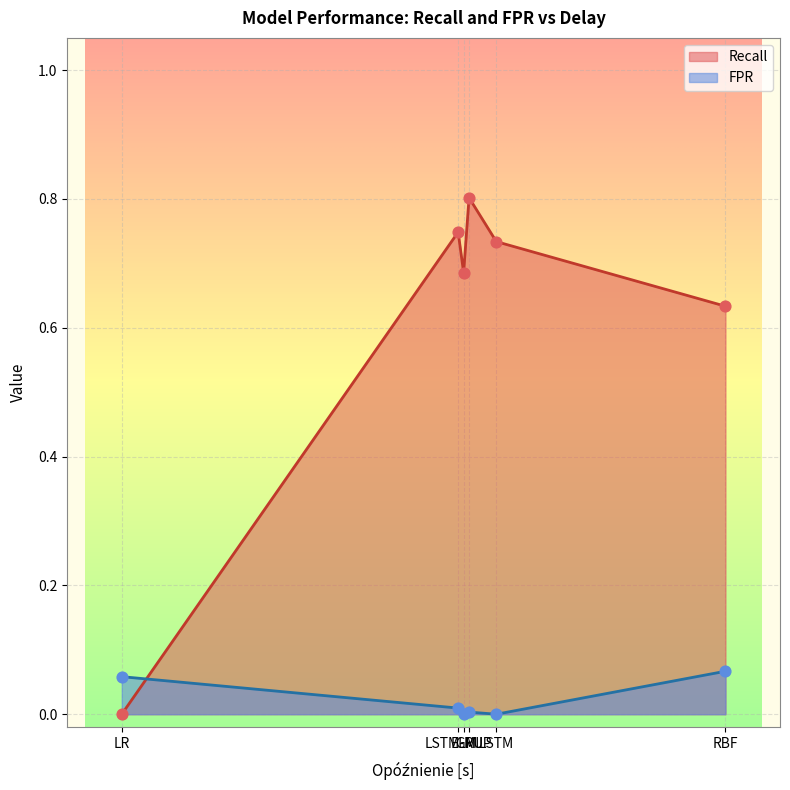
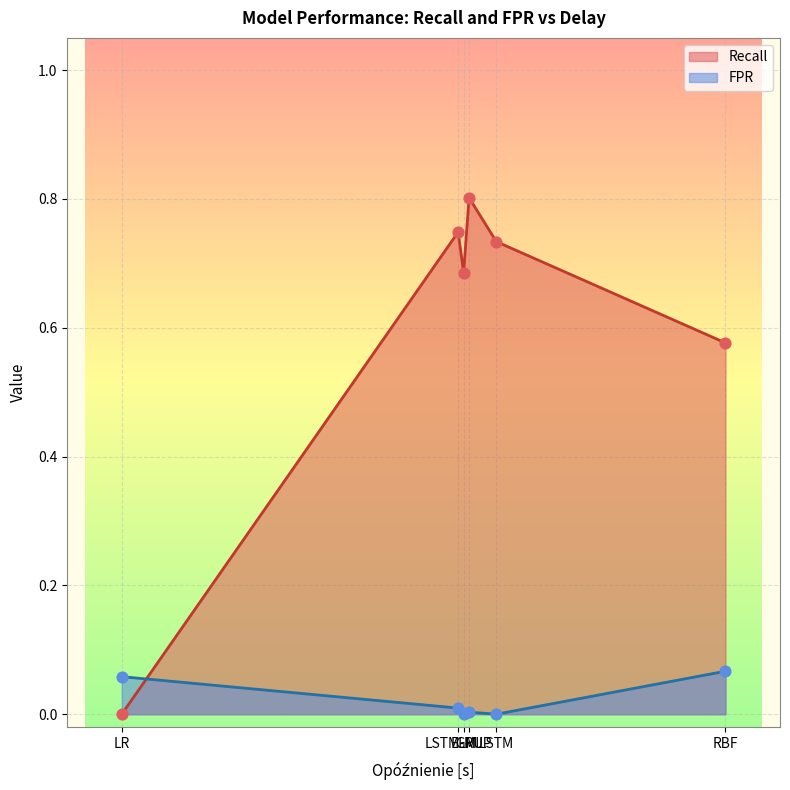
  {
    "Recall": {
      "LR": 0.00,
-     "RBF": 0.63
+     "RBF": 0.58
    },
    "FPR": {
      "LR": 0.06,
      "RBF": 0.07
    }
  }
